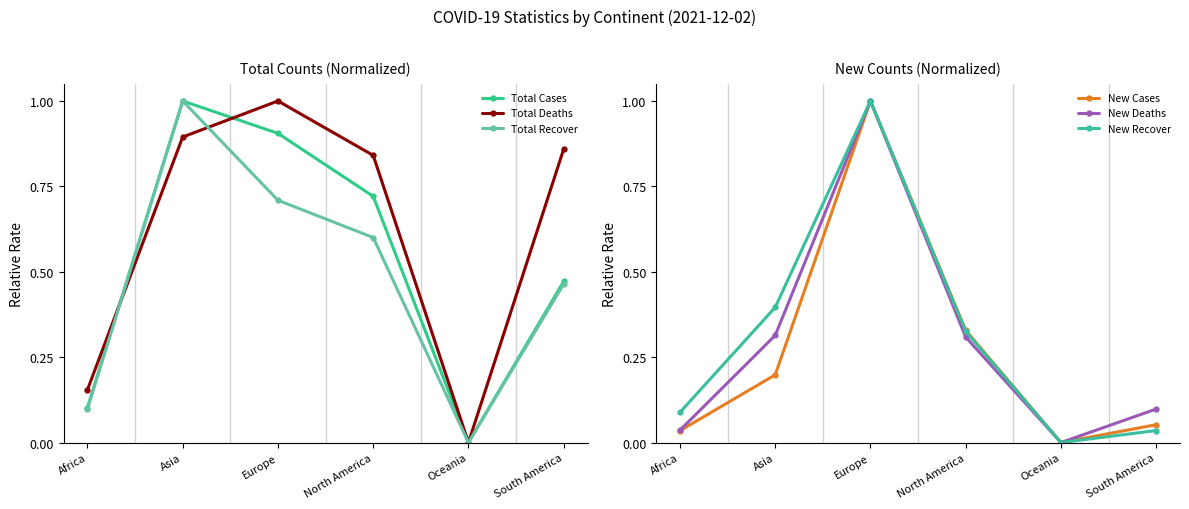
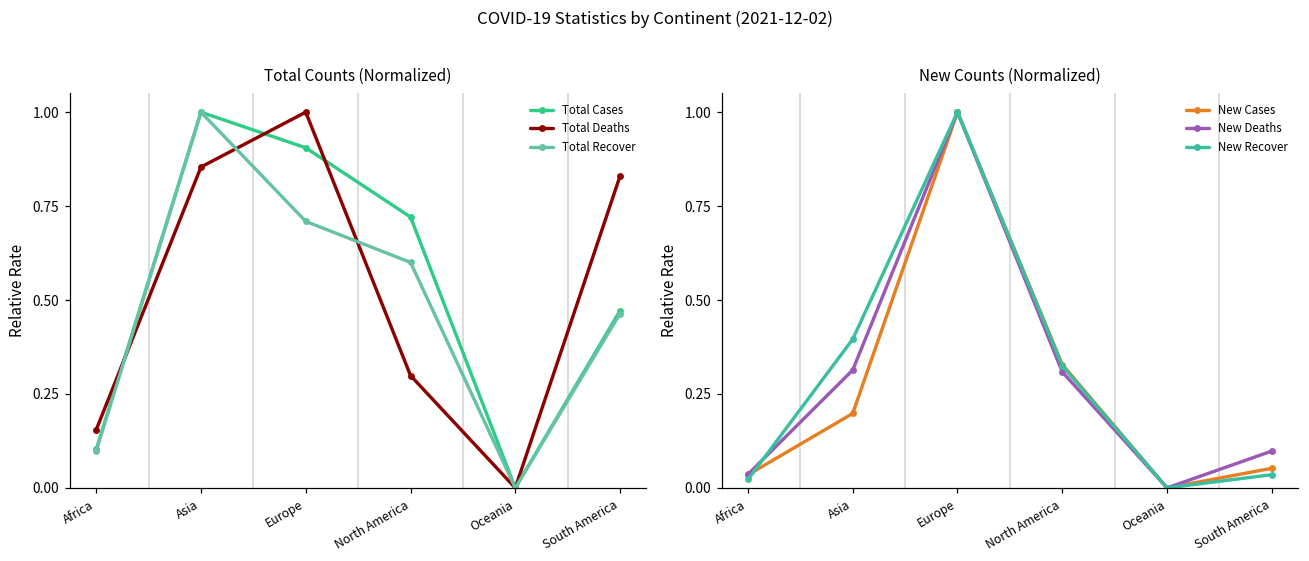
  {
    "Total Counts (Normalized)": {
      "Total Cases": {
        "Europe": 0.91,
        "North America": 0.72,
        "South America": 0.47
      },
      "Total Deaths": {
        "Africa": 0.15,
-       "Asia": 0.89,
+       "Asia": 0.85,
        "Europe": 1.00,
-       "North America": 0.84,
-       "South America": 0.86
+       "North America": 0.30,
+       "South America": 0.83
      },
      "Total Recover": {
        "Europe": 0.71,
        "North America": 0.60,
        "South America": 0.46
      }
    },
    "New Counts (Normalized)": {
      "New Cases": {
        "Asia": 0.20,
        "South America": 0.05
      },
      "New Deaths": {
        "Asia": 0.31,
        "North America": 0.31,
        "South America": 0.10
      },
      "New Recover": {
-       "Africa": 0.09,
+       "Africa": 0.02,
        "Asia": 0.40,
        "South America": 0.04
      }
    }
  }
